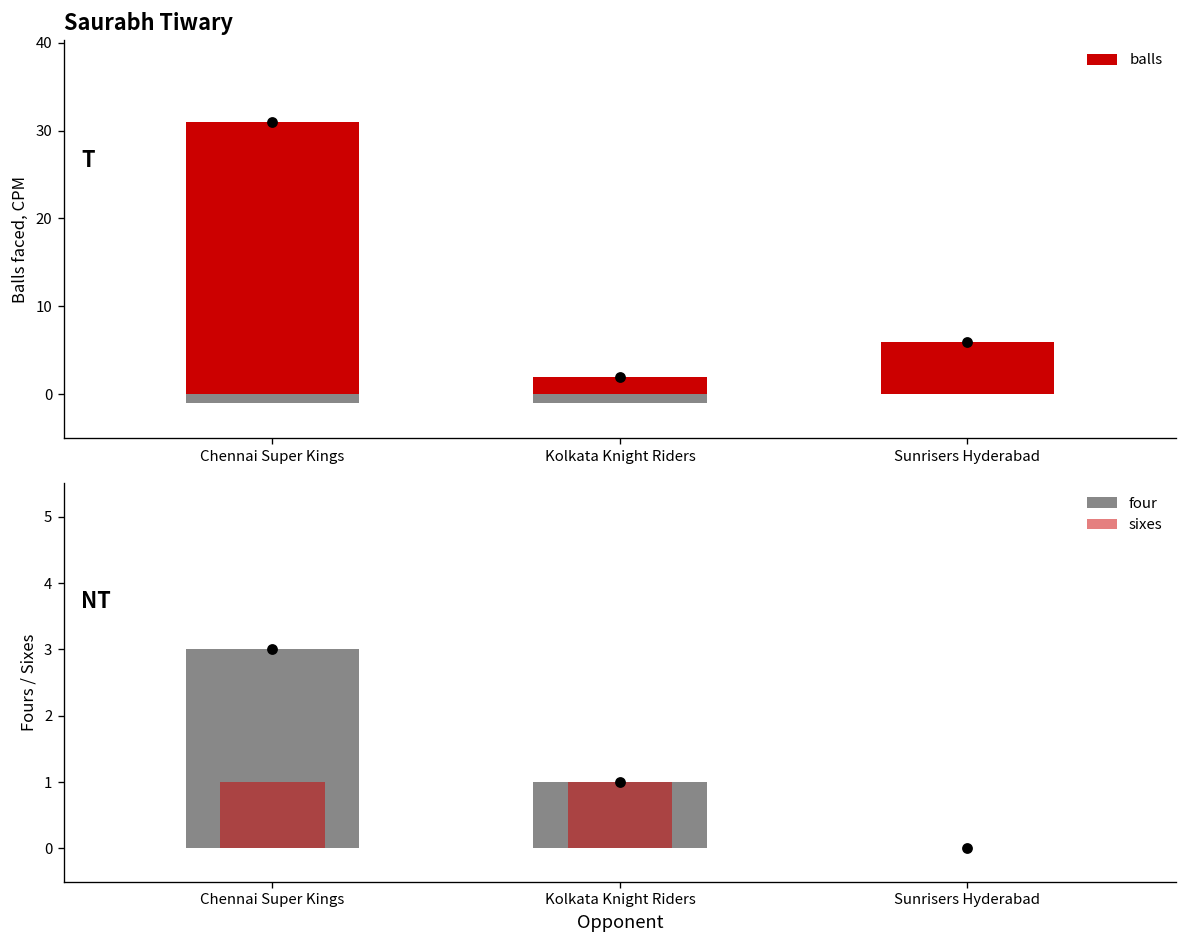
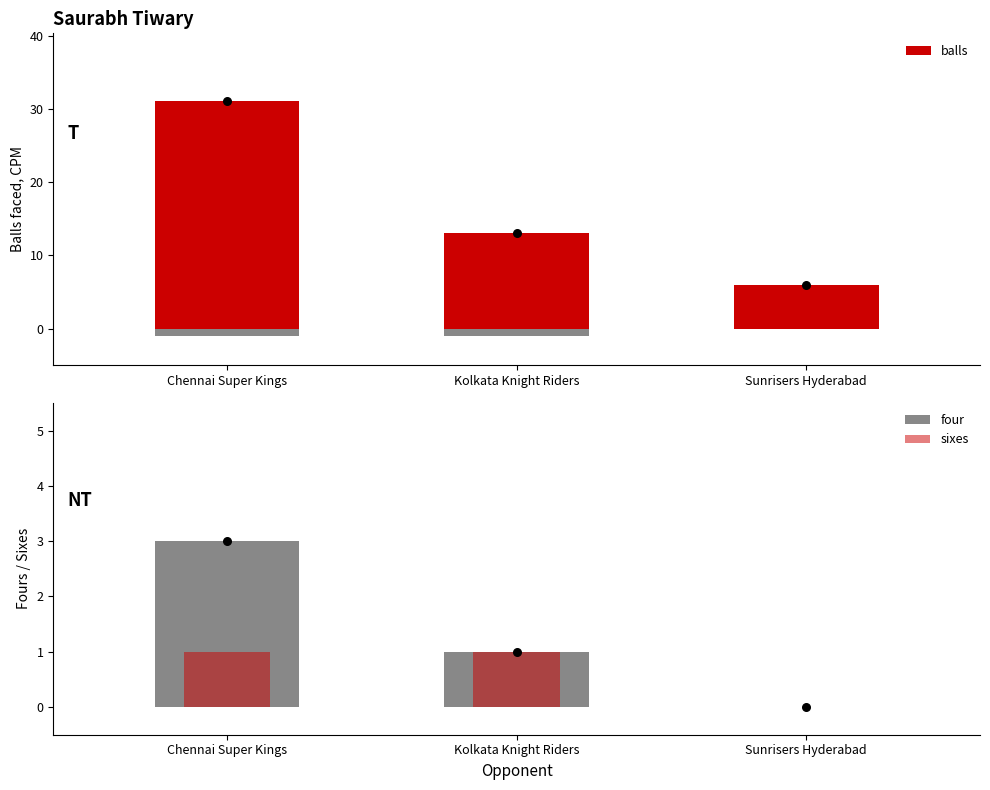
  {
    "Saurabh Tiwary": {
      "balls": {
        "Chennai Super Kings": 31,
-       "Kolkata Knight Riders": 2,
+       "Kolkata Knight Riders": 13,
        "Sunrisers Hyderabad": 6
      }
    }
  }
